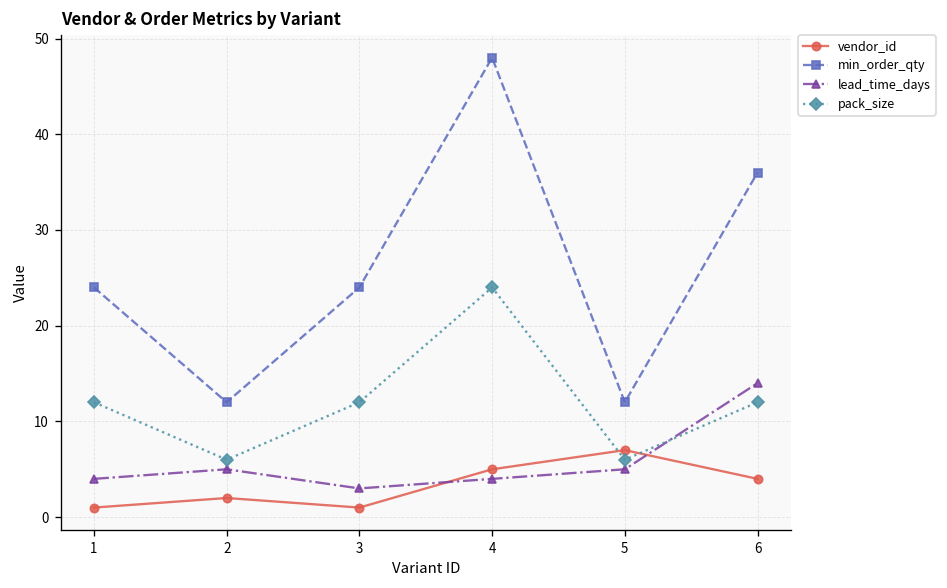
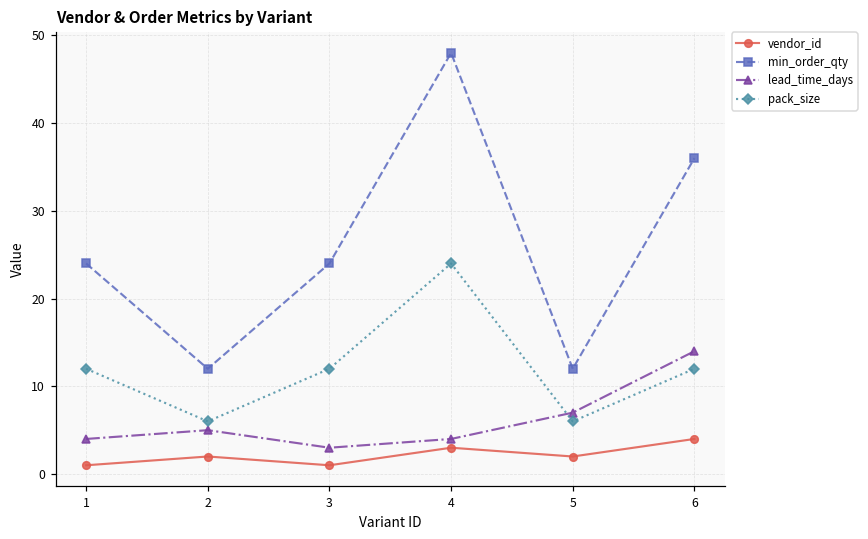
  {
    "vendor_id": {
      "1": 1,
      "2": 2,
      "3": 1,
-     "4": 5,
-     "5": 7,
+     "4": 3,
+     "5": 2,
      "6": 4
    },
    "lead_time_days": {
      "1": 4,
      "2": 5,
      "3": 3,
      "4": 4,
-     "5": 5,
+     "5": 7,
      "6": 14
    }
  }
